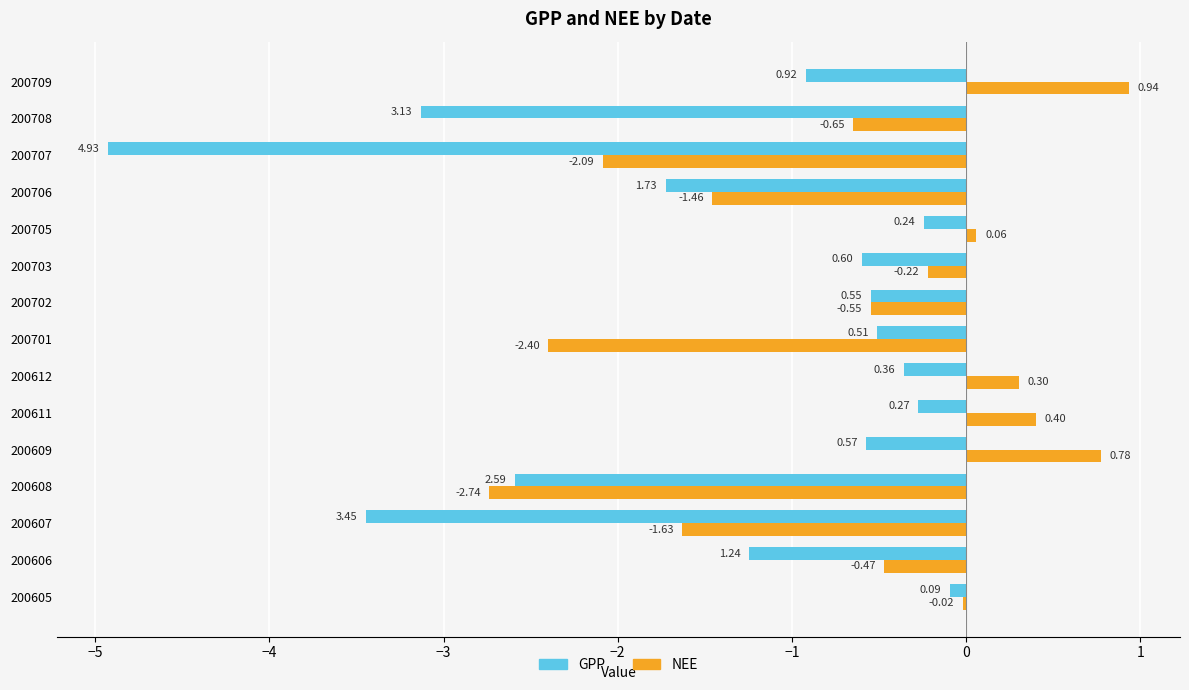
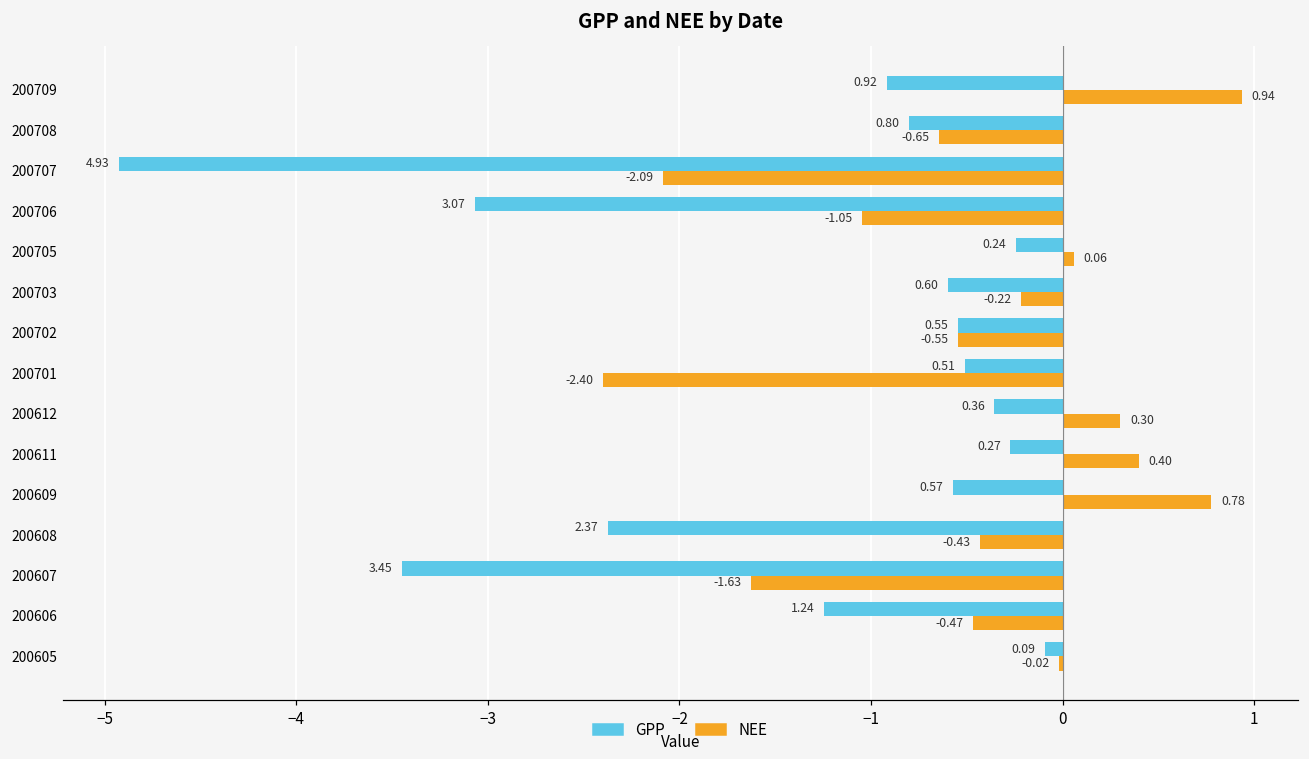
  {
    "GPP": {
-     "200708": 3.13,
-     "200706": 1.73,
-     "200608": 2.59
+     "200708": 0.80,
+     "200706": 3.07,
+     "200608": 2.37
    },
    "NEE": {
      "200709": 0.94,
      "200708": -0.65,
      "200707": -2.09,
-     "200706": -1.46,
+     "200706": -1.05,
      "200705": 0.06,
      "200703": -0.22,
      "200702": -0.55,
      "200701": -2.40,
      "200612": 0.30,
      "200611": 0.40,
      "200609": 0.78,
-     "200608": -2.74,
+     "200608": -0.43,
      "200607": -1.63,
      "200606": -0.47,
      "200605": -0.02
    }
  }
